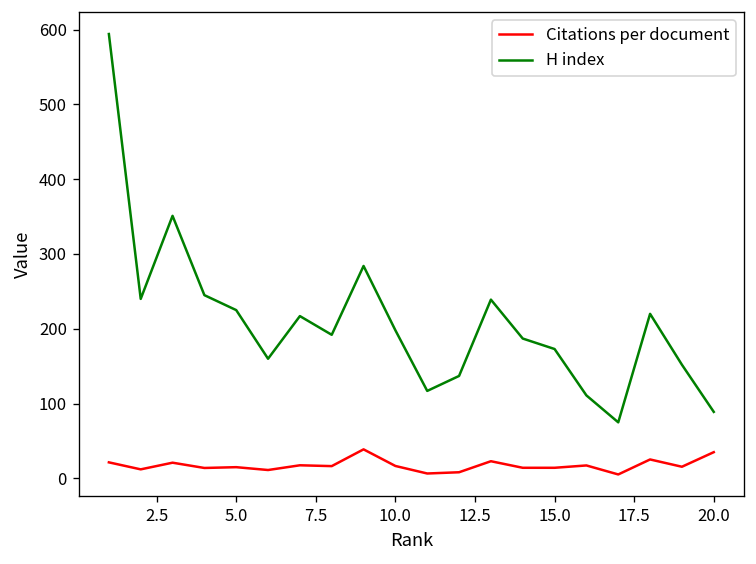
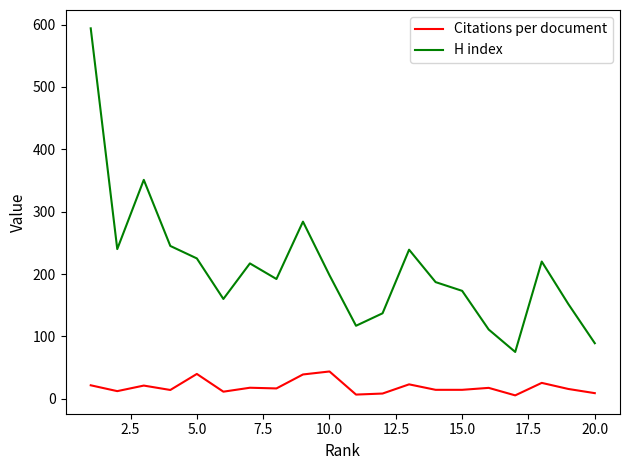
  {
    "Citations per document": {
-     "5.0": 20,
-     "10.0": 20,
+     "5.0": 40,
+     "10.0": 40,
      "15.0": 10,
-     "20.0": 40
+     "20.0": 10
    },
    "H index": {
      "5.0": 230,
      "10.0": 200,
      "15.0": 170,
      "20.0": 90
    }
  }
